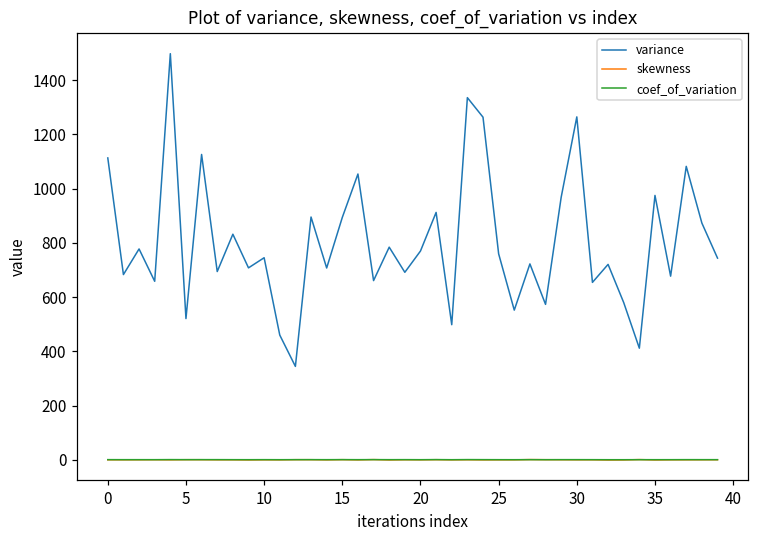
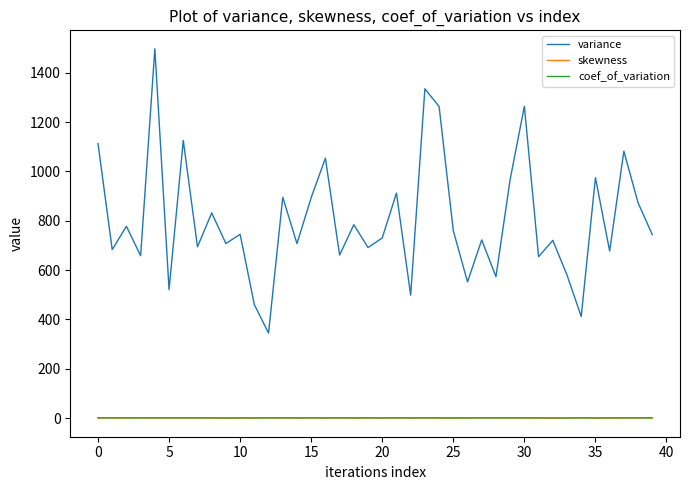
  {
    "variance": {
      "0": 1110,
      "5": 520,
      "10": 750,
      "15": 890,
-     "20": 770,
+     "20": 730,
      "25": 760,
      "30": 1260,
      "35": 970
    },
    "coef_of_variation": {
      "0": 0,
      "5": 0,
      "10": 0,
      "15": 0,
      "20": 0,
      "25": 0,
      "30": 0,
      "35": 0
    }
  }
